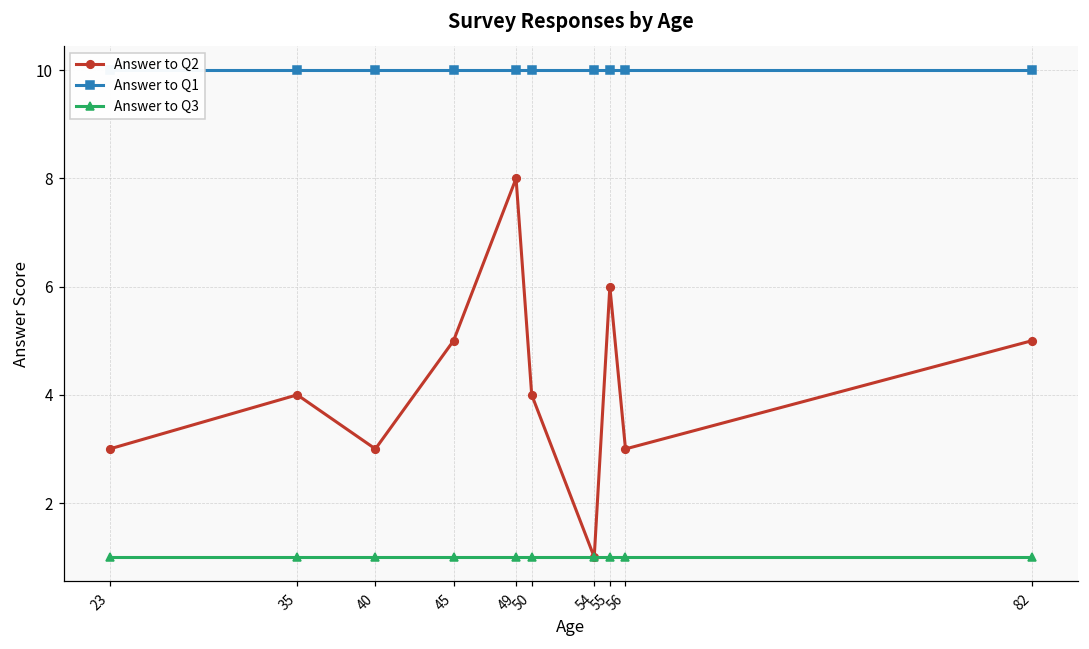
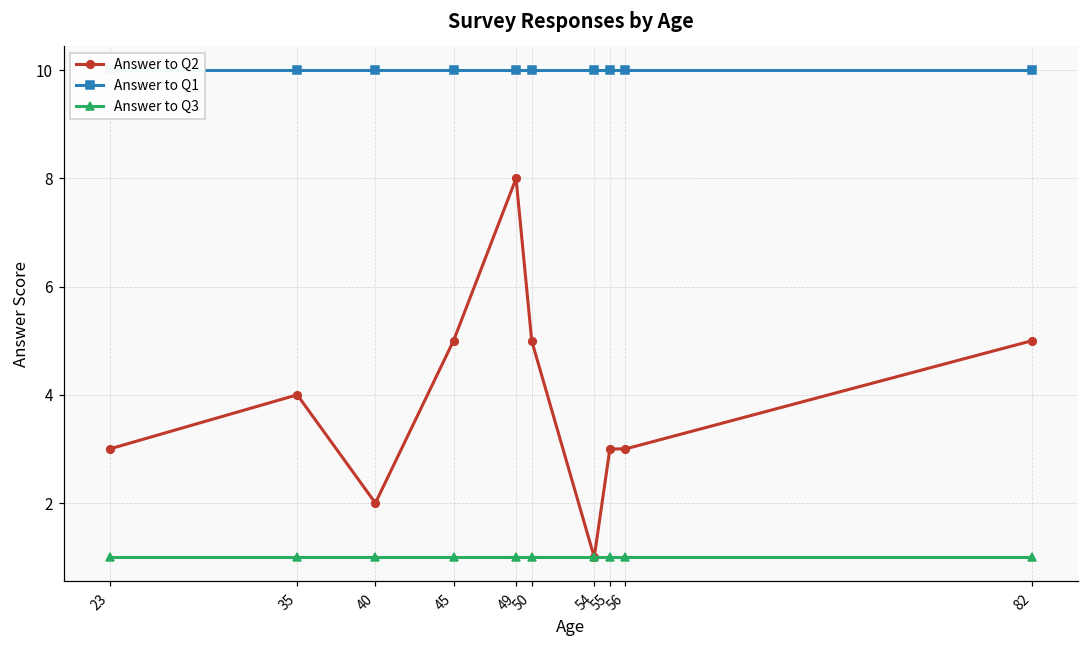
  {
    "Answer to Q2": {
      "23": 3,
      "35": 4,
-     "40": 3,
+     "40": 2,
      "45": 5,
      "49": 8,
-     "50": 4,
-     "55": 6,
+     "50": 5,
+     "55": 3,
      "56": 3,
      "82": 5
    },
    "Answer to Q1": {
      "35": 10,
      "40": 10,
      "45": 10,
      "49": 10,
      "50": 10,
      "54": 10,
      "55": 10,
      "56": 10,
      "82": 10
    },
    "Answer to Q3": {
      "23": 1,
      "35": 1,
      "40": 1,
      "45": 1,
      "49": 1,
      "50": 1,
      "55": 1,
      "56": 1,
      "82": 1
    }
  }
